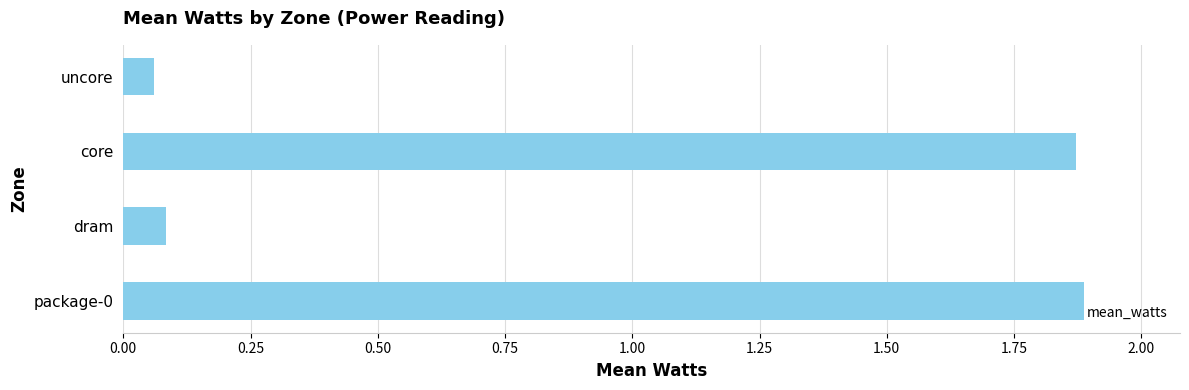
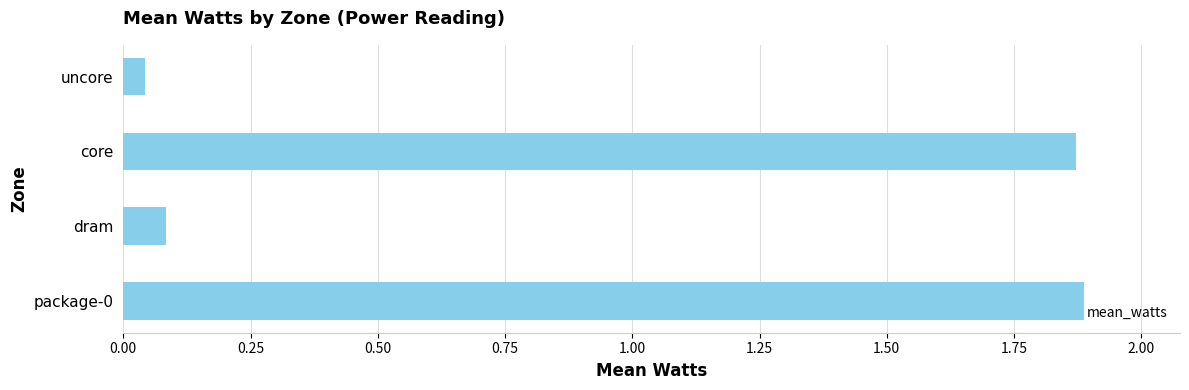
  {
-   "uncore": 0.06,
+   "uncore": 0.04,
    "core": 1.87,
    "dram": 0.08,
    "package-0": 1.89
  }
